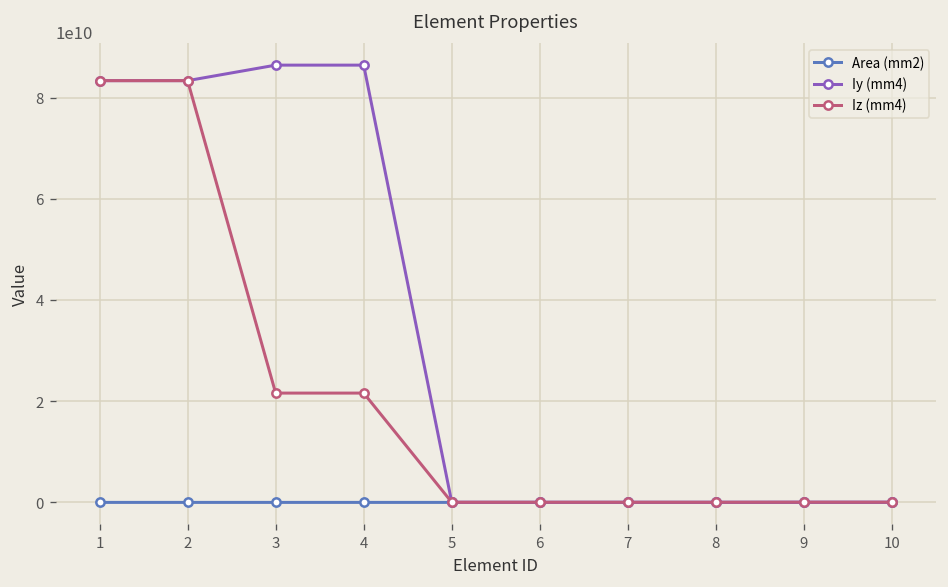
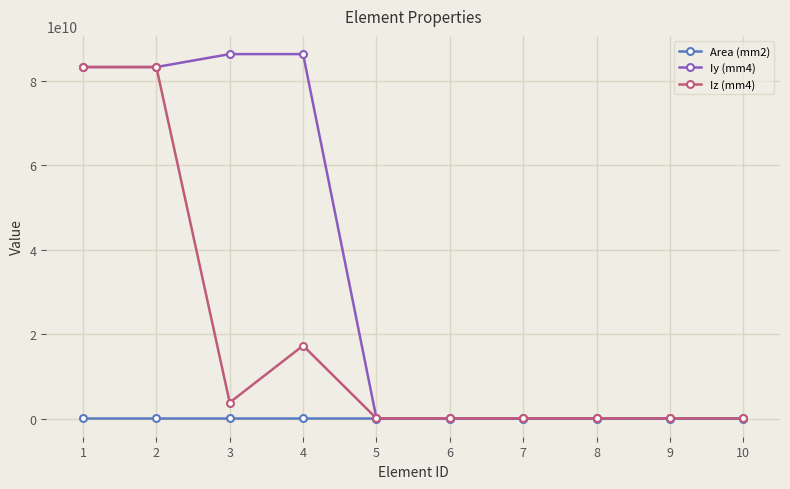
  {
    "Iz (mm4)": {
-     "3": 22000000000,
-     "4": 22000000000
+     "3": 4000000000,
+     "4": 17000000000
    }
  }
